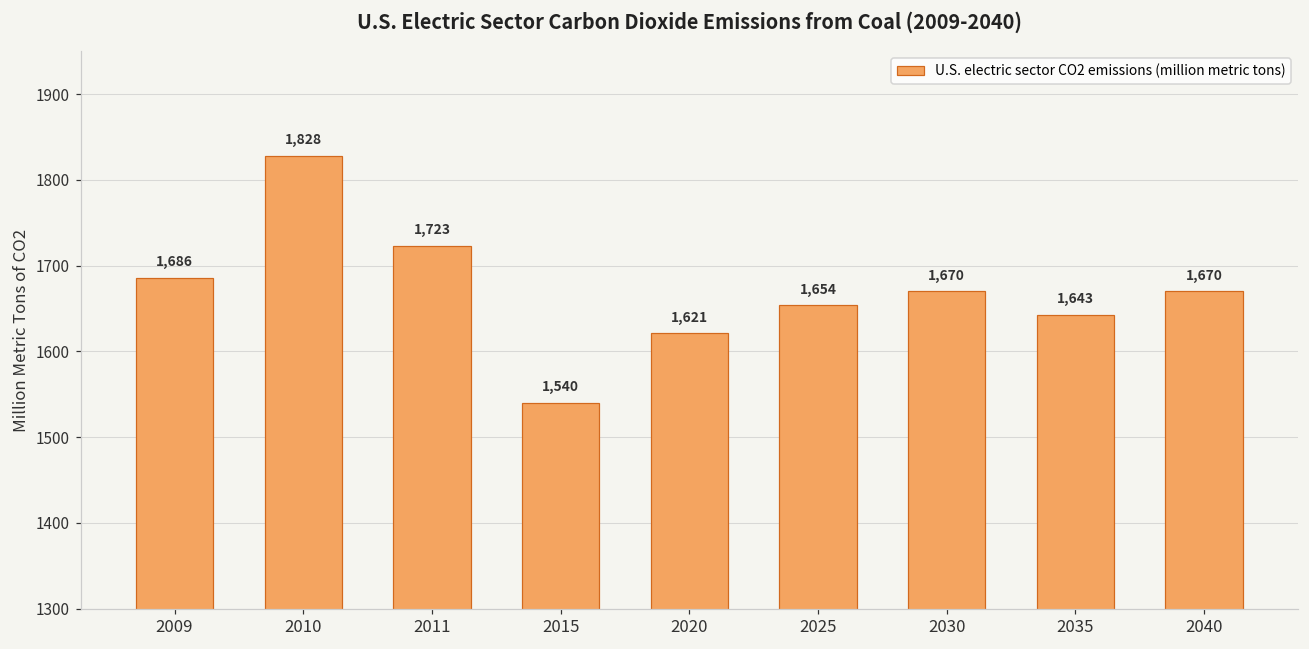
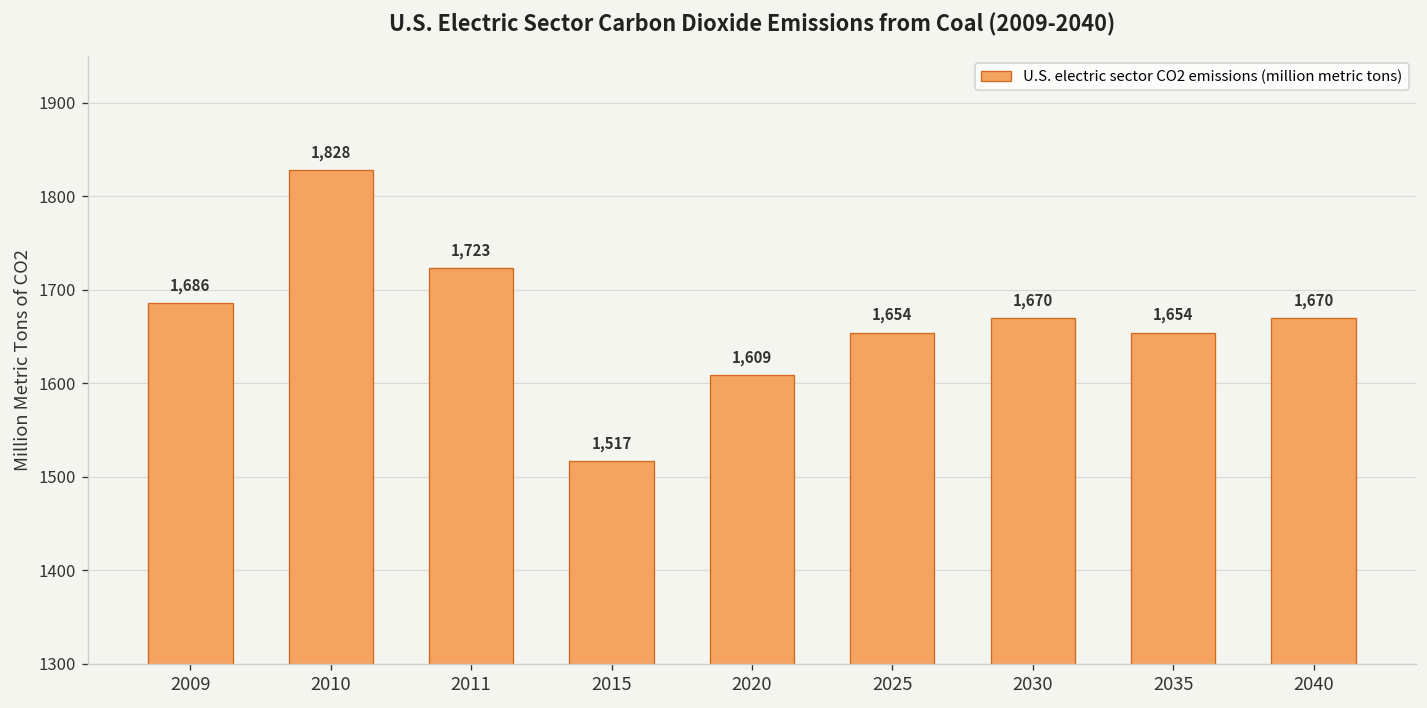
  {
    "2009": "1,686",
    "2010": "1,828",
    "2011": "1,723",
-   "2015": "1,540",
-   "2020": "1,621",
+   "2015": "1,517",
+   "2020": "1,609",
    "2025": "1,654",
    "2030": "1,670",
-   "2035": "1,643",
+   "2035": "1,654",
    "2040": "1,670"
  }
